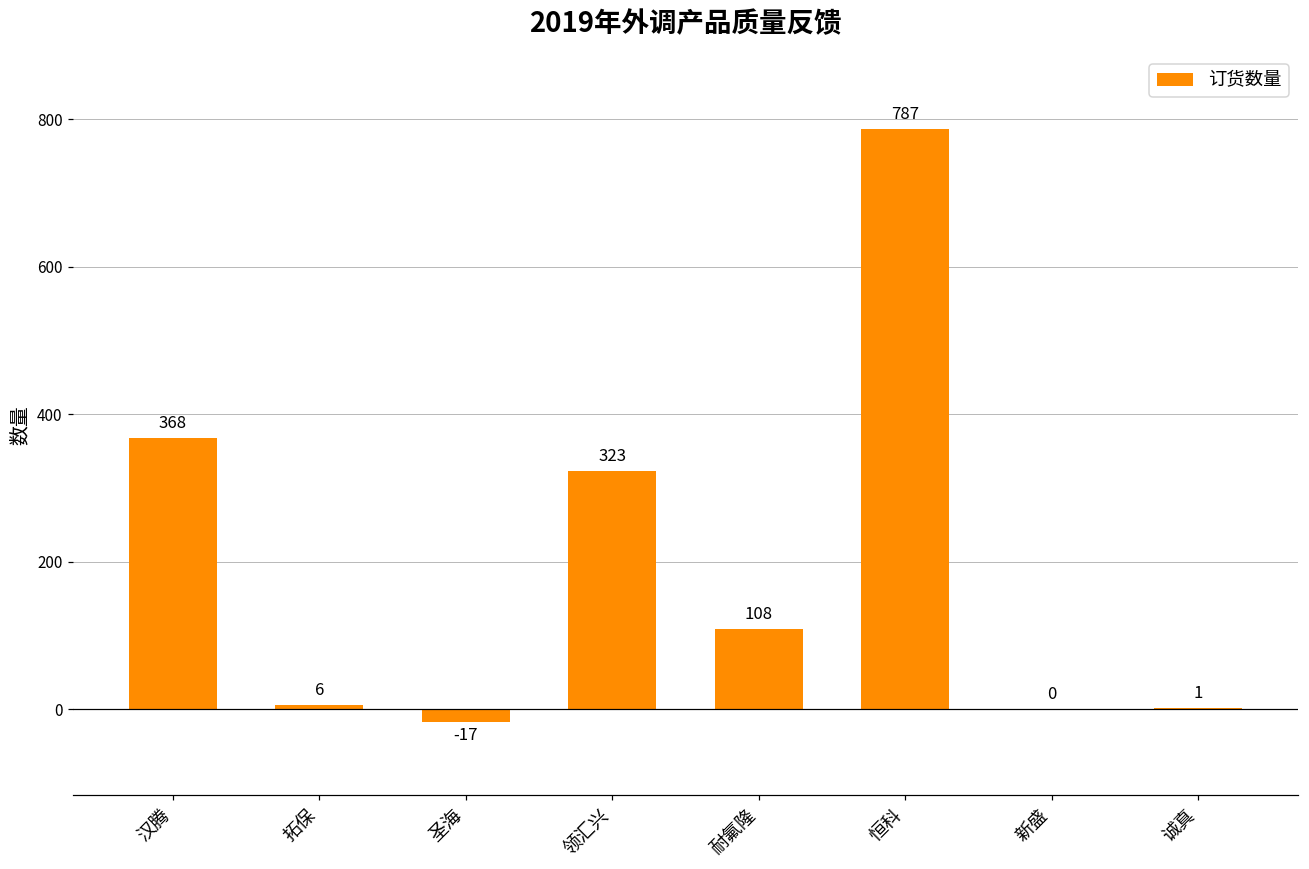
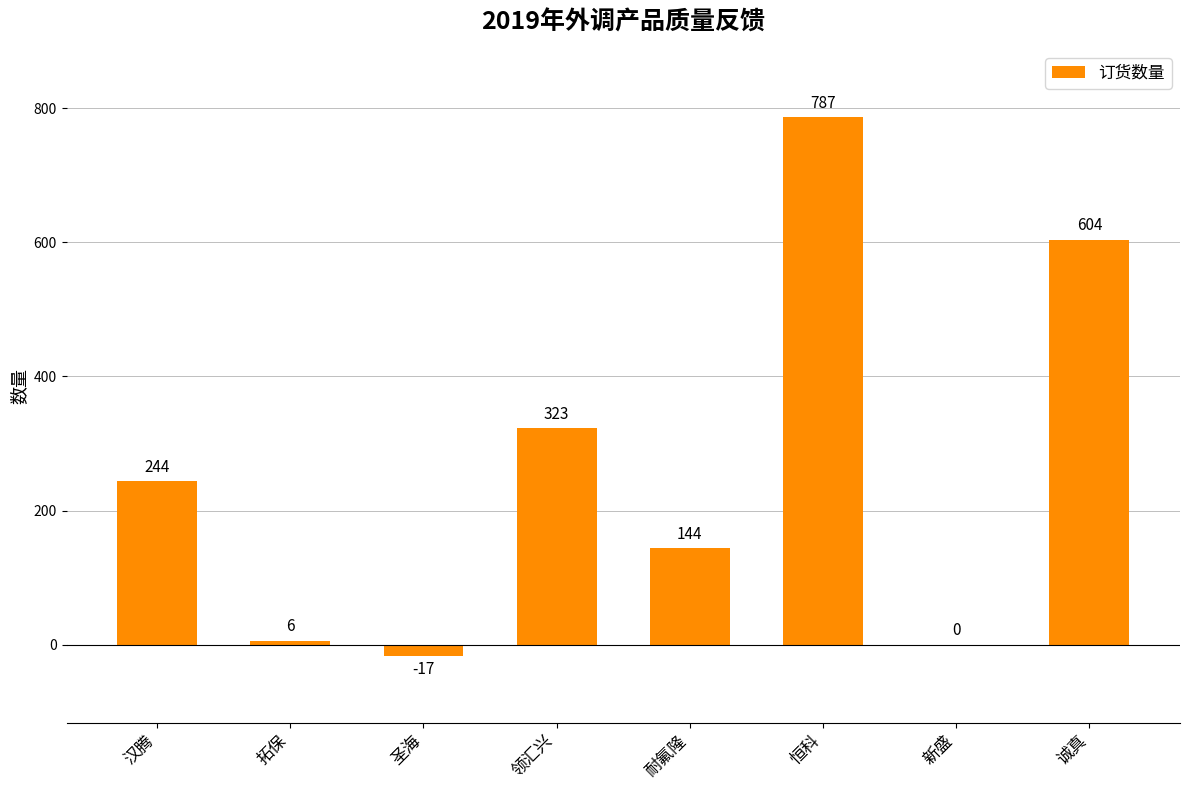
  {
-   "汉腾": 368,
+   "汉腾": 244,
    "拓保": 6,
    "圣海": -17,
    "领汇兴": 323,
-   "耐氟隆": 108,
+   "耐氟隆": 144,
    "恒科": 787,
    "新盛": 0,
-   "诚真": 1
+   "诚真": 604
  }
